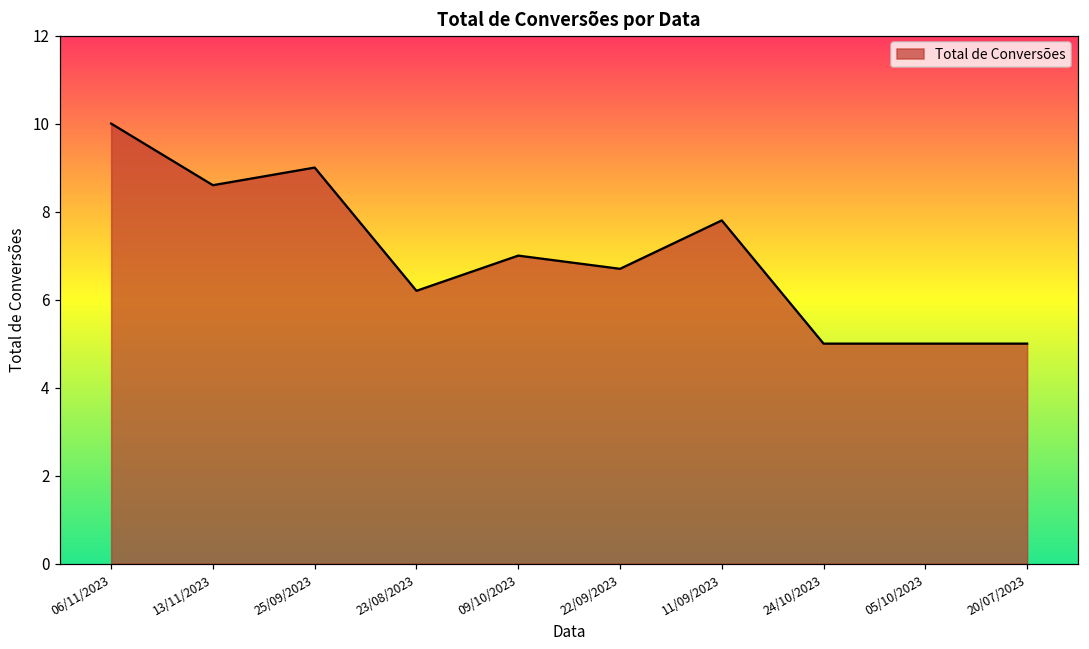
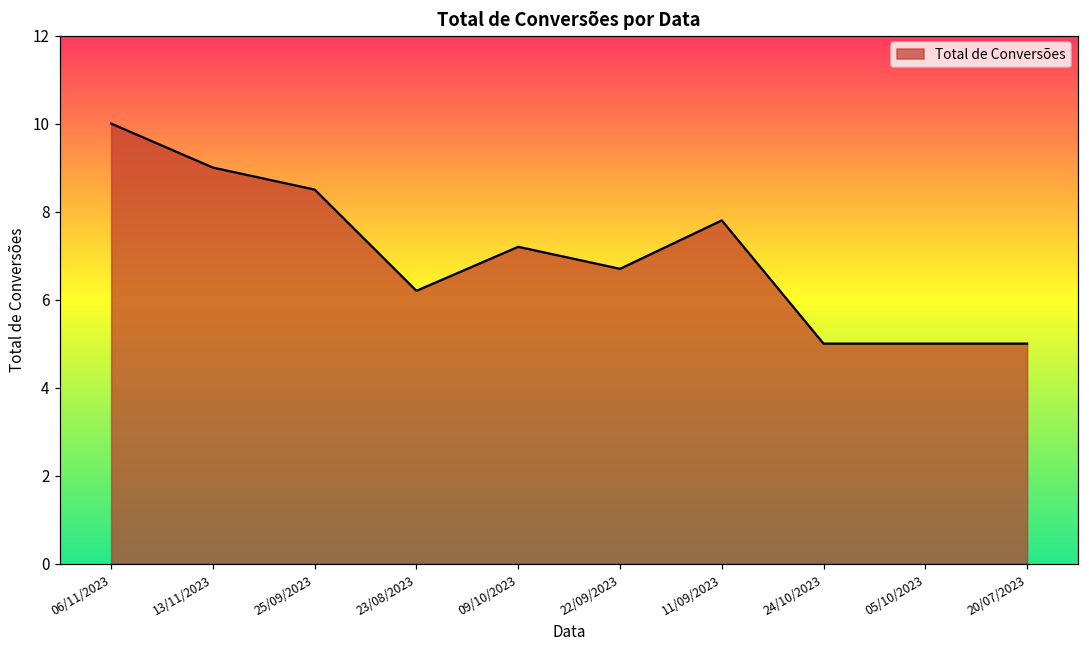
  {
    "06/11/2023": 10.0,
-   "13/11/2023": 8.6,
-   "25/09/2023": 9.0,
+   "13/11/2023": 9.0,
+   "25/09/2023": 8.5,
    "23/08/2023": 6.2,
-   "09/10/2023": 7.0,
+   "09/10/2023": 7.2,
    "22/09/2023": 6.7,
    "11/09/2023": 7.8,
    "24/10/2023": 5.0,
    "05/10/2023": 5.0,
    "20/07/2023": 5.0
  }
